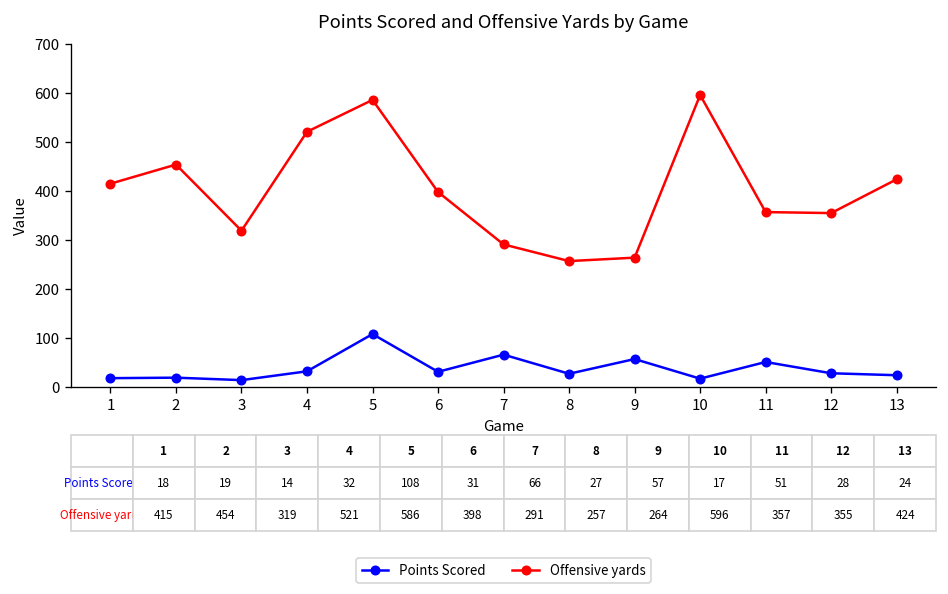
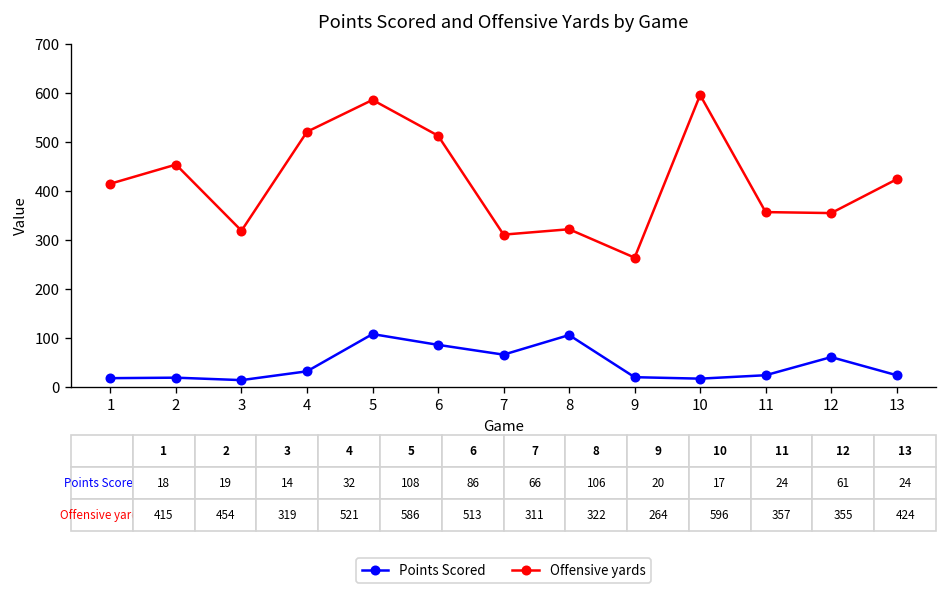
  {
    "Points Scored": {
-     "6": 31,
-     "8": 27,
-     "9": 57,
-     "11": 51,
-     "12": 28
+     "6": 86,
+     "8": 106,
+     "9": 20,
+     "11": 24,
+     "12": 61
    },
    "Offensive yards": {
-     "6": 398,
-     "7": 291,
-     "8": 257
+     "6": 513,
+     "7": 311,
+     "8": 322
    }
  }
